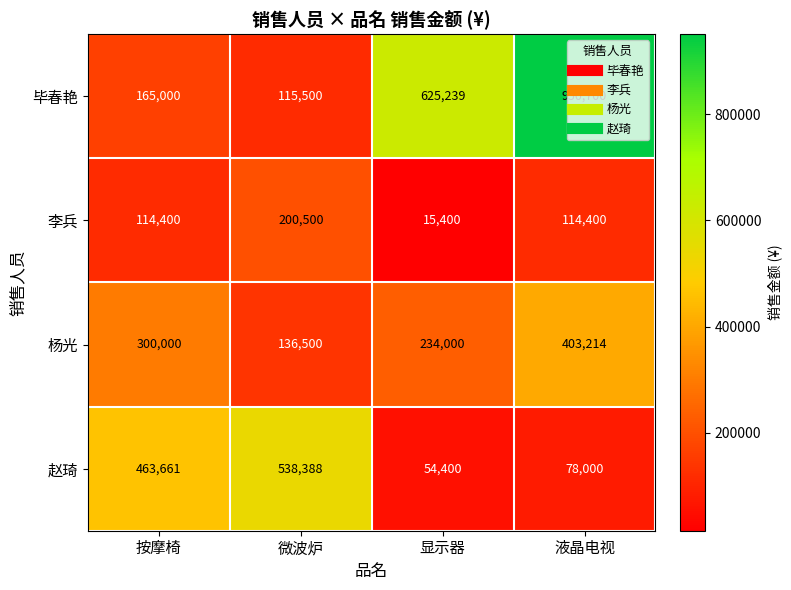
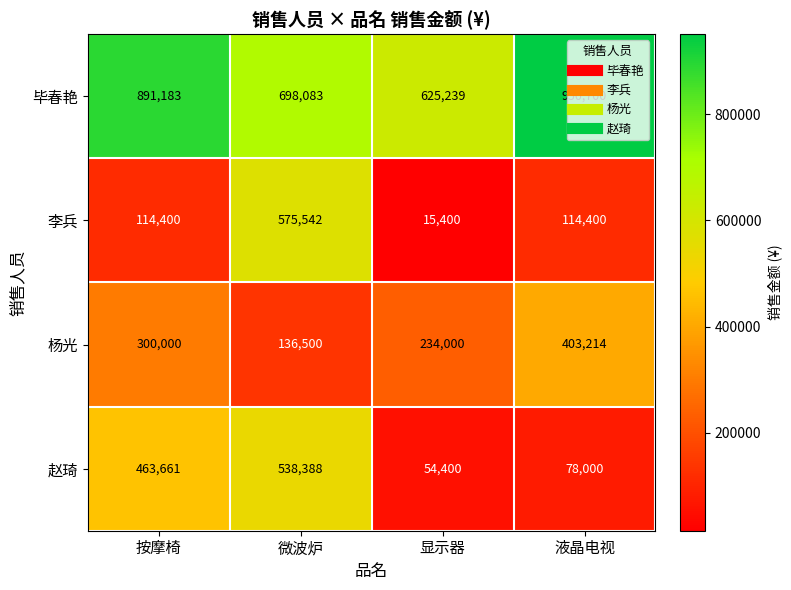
  {
    "毕春艳": {
-     "按摩椅": "165,000",
-     "微波炉": "115,500",
+     "按摩椅": "891,183",
+     "微波炉": "698,083",
      "显示器": "625,239"
    },
    "李兵": {
      "按摩椅": "114,400",
-     "微波炉": "200,500",
+     "微波炉": "575,542",
      "显示器": "15,400",
      "液晶电视": "114,400"
    },
    "杨光": {
      "按摩椅": "300,000",
      "微波炉": "136,500",
      "显示器": "234,000",
      "液晶电视": "403,214"
    },
    "赵琦": {
      "按摩椅": "463,661",
      "微波炉": "538,388",
      "显示器": "54,400",
      "液晶电视": "78,000"
    }
  }
